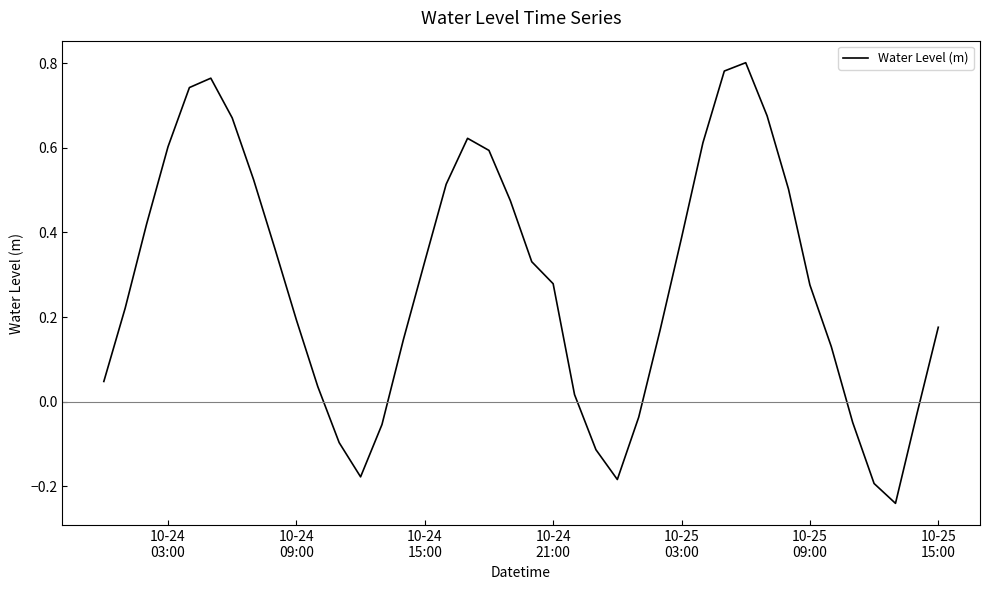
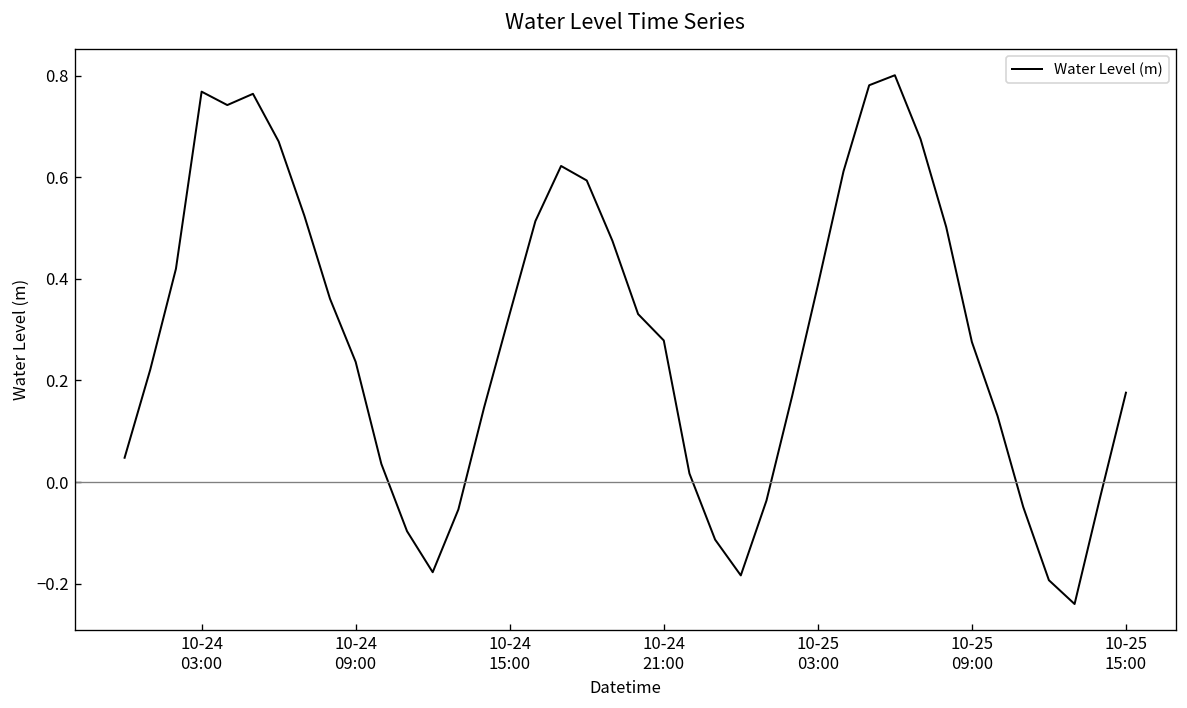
  {
-   "10-24 03:00": 0.60,
-   "10-24 09:00": 0.19,
+   "10-24 03:00": 0.77,
+   "10-24 09:00": 0.24,
    "10-24 15:00": 0.33,
    "10-24 21:00": 0.28,
    "10-25 03:00": 0.39,
    "10-25 09:00": 0.28,
    "10-25 15:00": 0.18
  }
